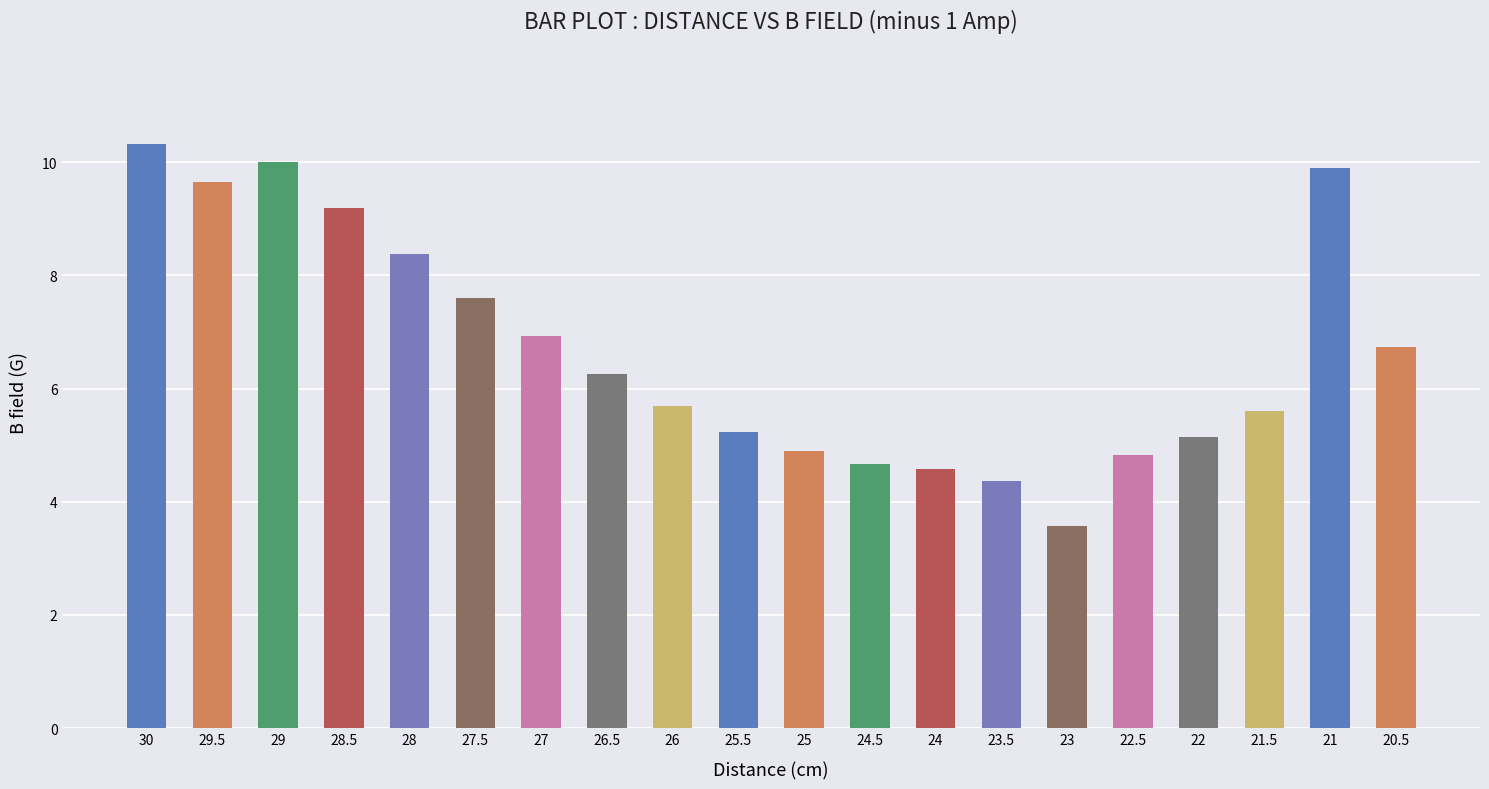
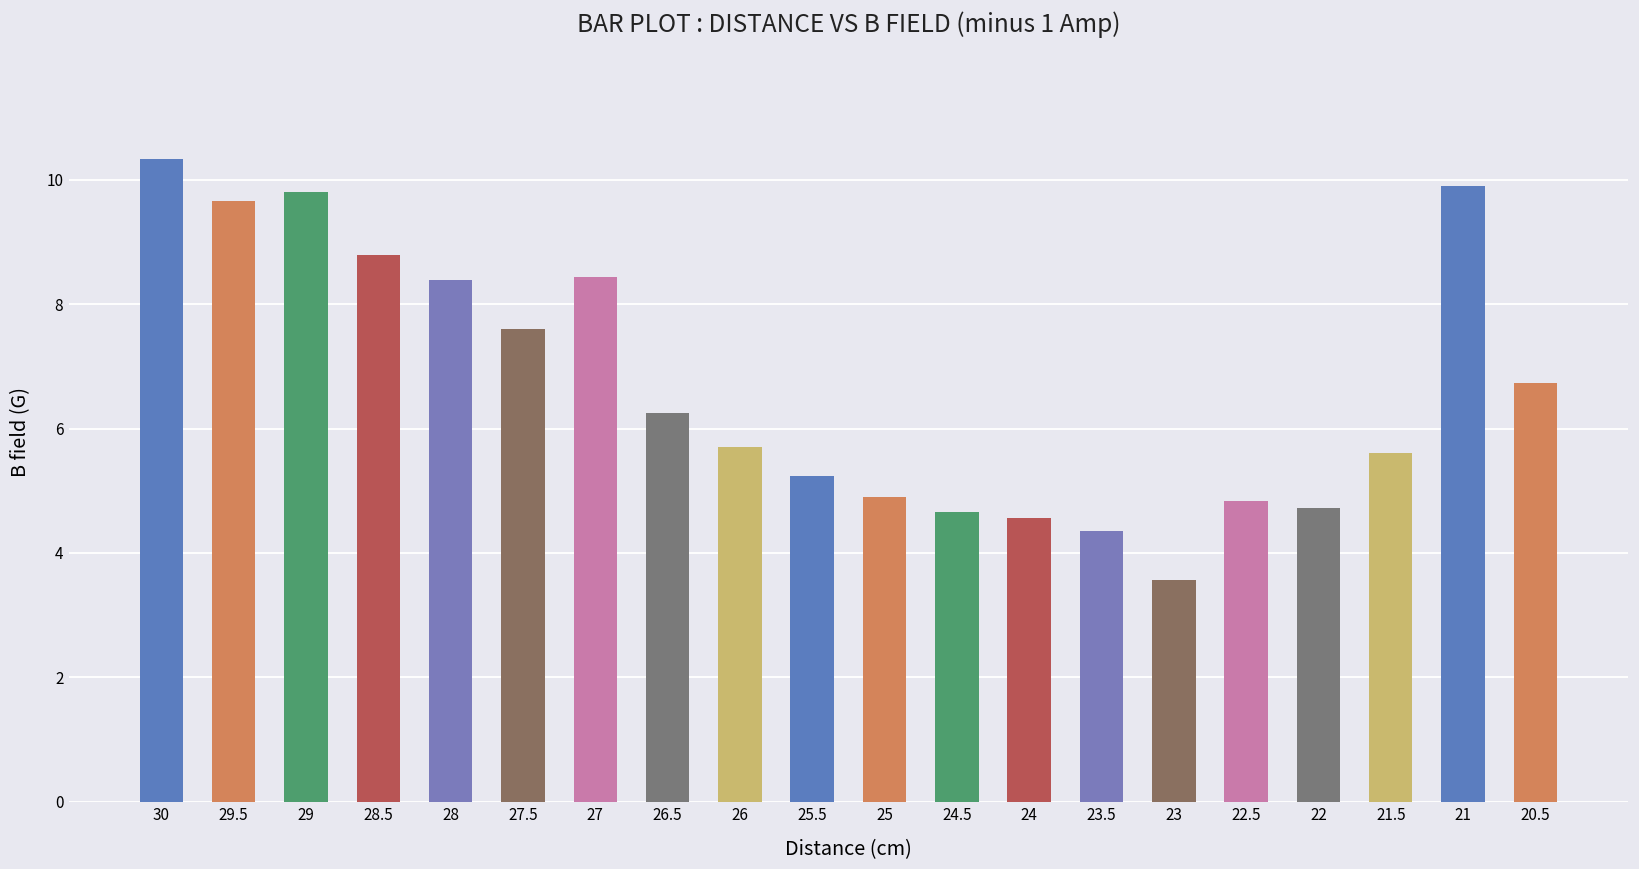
  {
    "30": 10.3,
    "29.5": 9.7,
-   "29": 10.0,
-   "28.5": 9.2,
+   "29": 9.8,
+   "28.5": 8.8,
    "28": 8.4,
    "27.5": 7.6,
-   "27": 6.9,
+   "27": 8.4,
    "26.5": 6.3,
    "26": 5.7,
    "25.5": 5.2,
    "25": 4.9,
    "24.5": 4.7,
    "24": 4.6,
    "23.5": 4.4,
    "23": 3.6,
    "22.5": 4.8,
-   "22": 5.1,
+   "22": 4.7,
    "21.5": 5.6,
    "21": 9.9,
    "20.5": 6.7
  }
